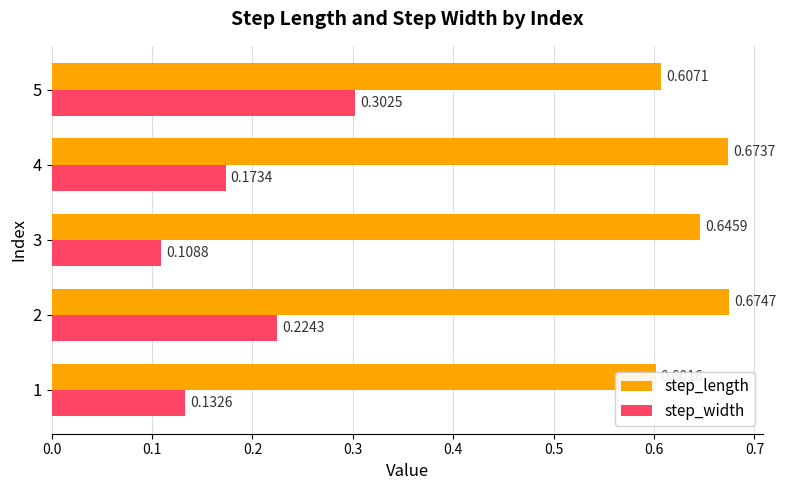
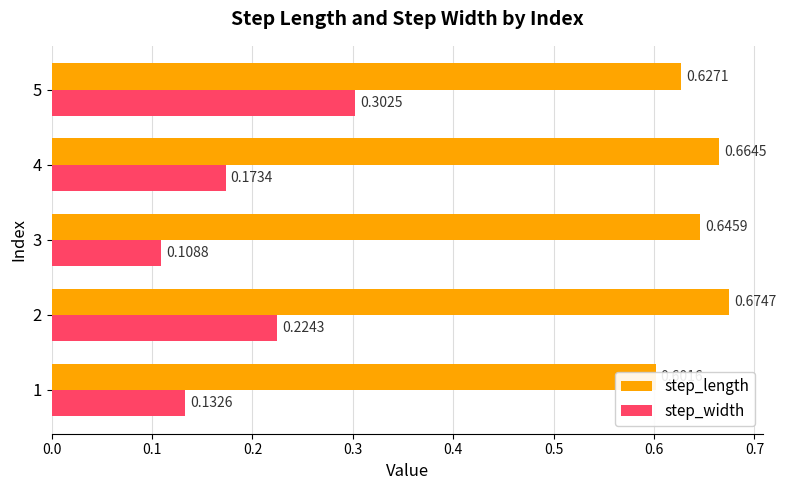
  {
    "step_length": {
-     "5": 0.6071,
-     "4": 0.6737,
+     "5": 0.6271,
+     "4": 0.6645,
      "3": 0.6459,
      "2": 0.6747
    },
    "step_width": {
      "5": 0.3025,
      "4": 0.1734,
      "3": 0.1088,
      "2": 0.2243,
      "1": 0.1326
    }
  }
